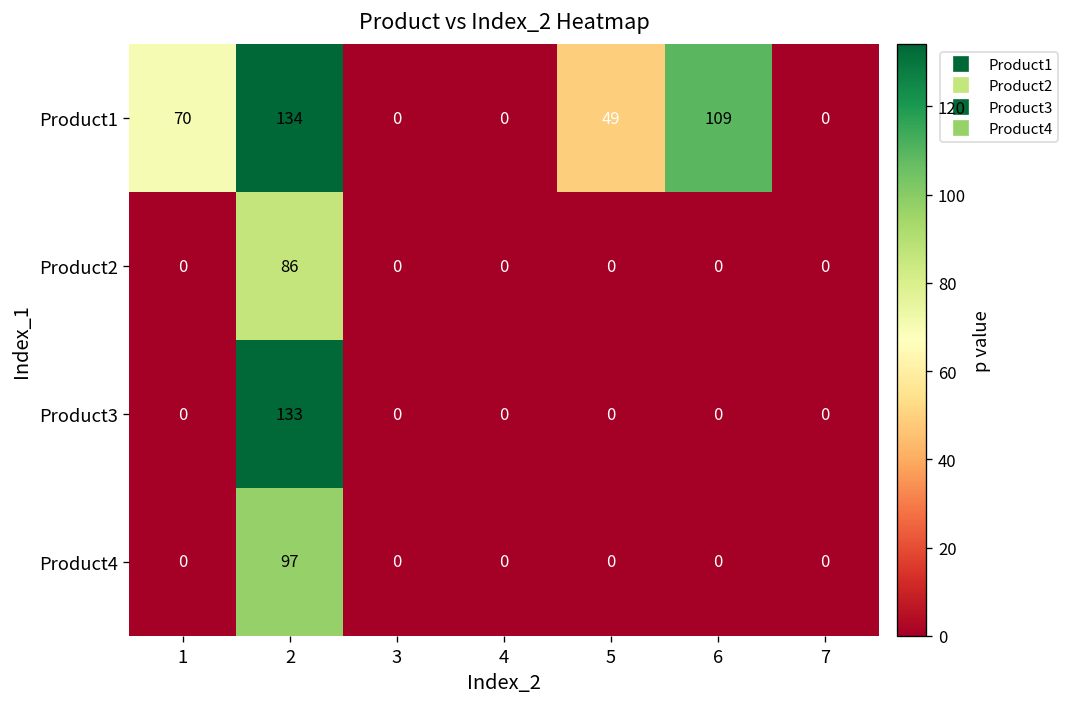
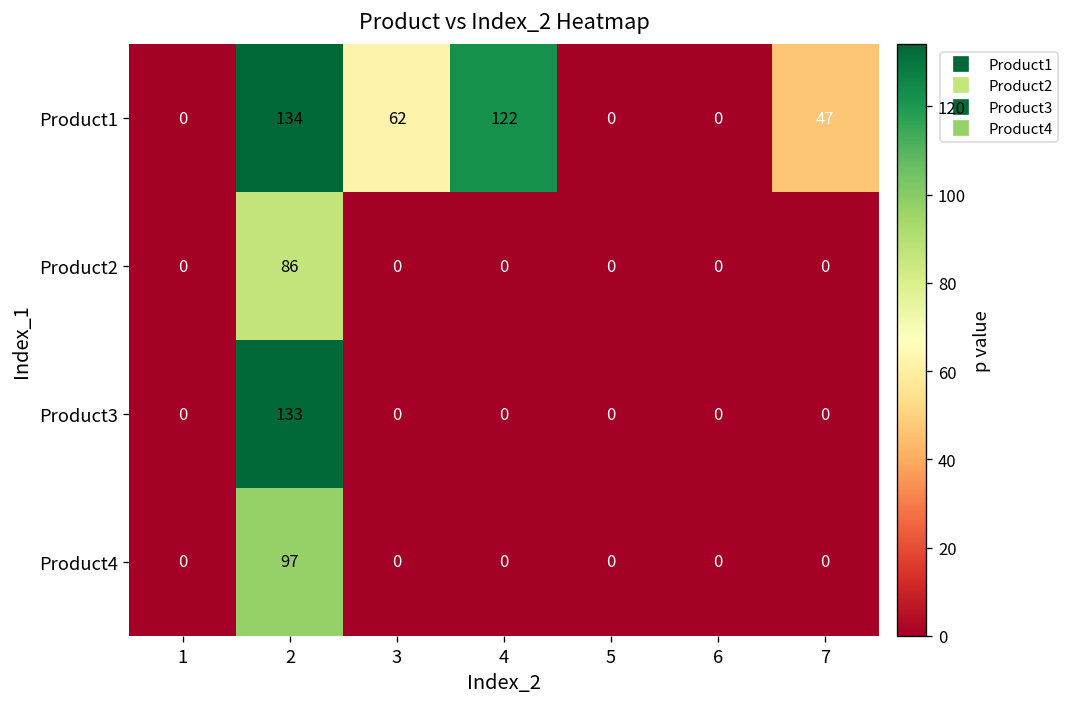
  {
    "Product1": {
-     "1": 70,
+     "1": 0,
      "2": 134,
-     "3": 0,
-     "4": 0,
-     "5": 49,
-     "6": 109,
-     "7": 0
+     "3": 62,
+     "4": 122,
+     "5": 0,
+     "6": 0,
+     "7": 47
    },
    "Product2": {
      "1": 0,
      "2": 86,
      "3": 0,
      "4": 0,
      "5": 0,
      "6": 0,
      "7": 0
    },
    "Product3": {
      "1": 0,
      "2": 133,
      "3": 0,
      "4": 0,
      "5": 0,
      "6": 0,
      "7": 0
    },
    "Product4": {
      "1": 0,
      "2": 97,
      "3": 0,
      "4": 0,
      "5": 0,
      "6": 0,
      "7": 0
    }
  }
